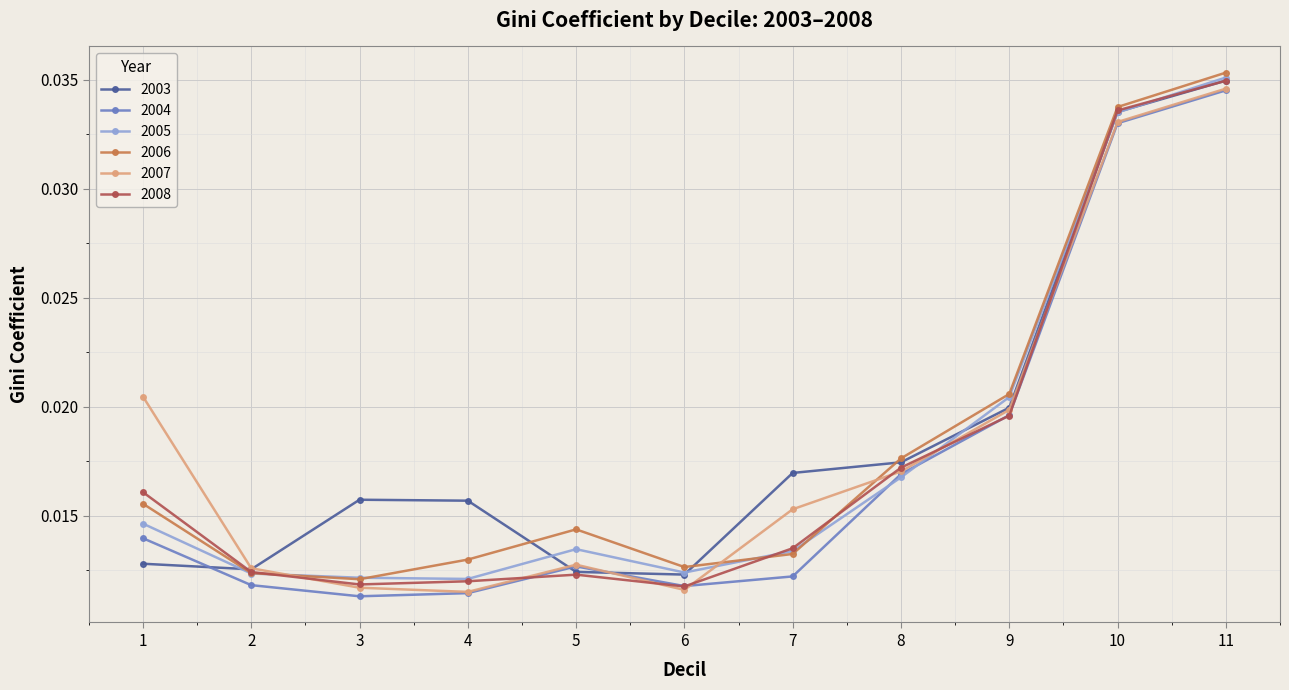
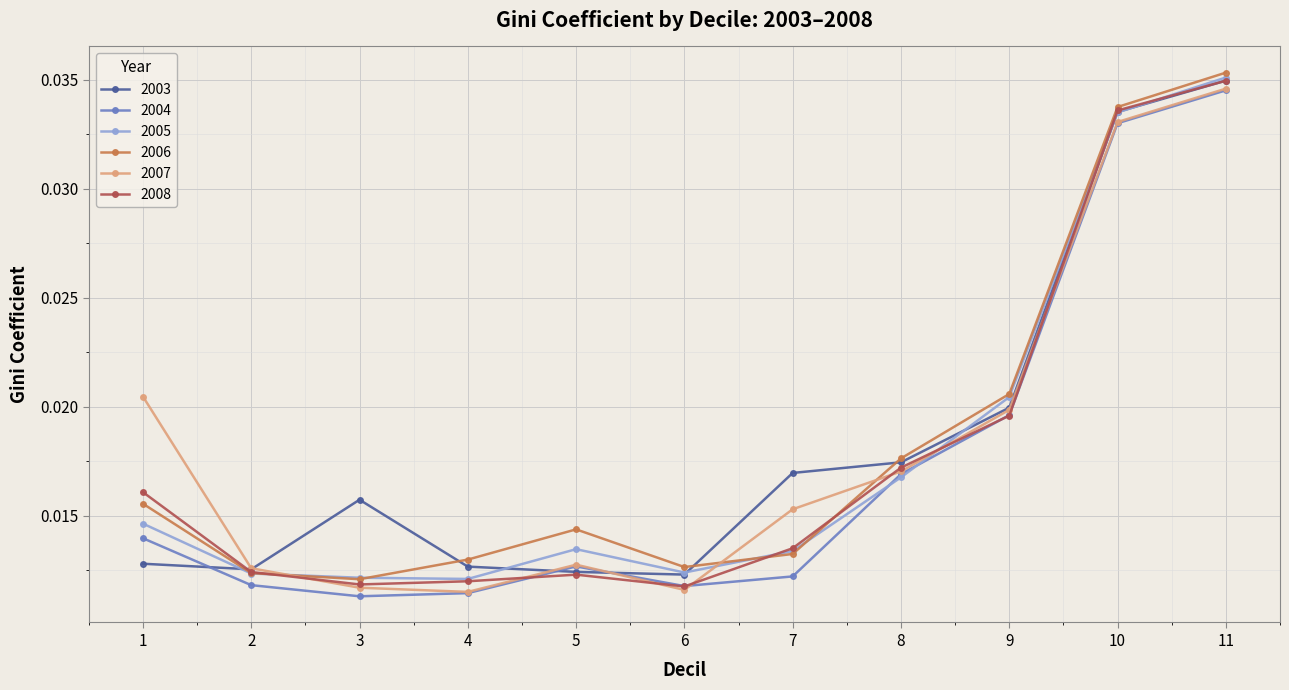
  {
    "2003": {
      "1": 0.0128,
      "3": 0.0157,
-     "4": 0.0157,
+     "4": 0.0127,
      "5": 0.0124,
      "7": 0.0170,
      "8": 0.0174
    },
    "2007": {
      "1": 0.0205,
      "3": 0.0117,
      "6": 0.0116,
      "7": 0.0153,
      "8": 0.0170
    }
  }
